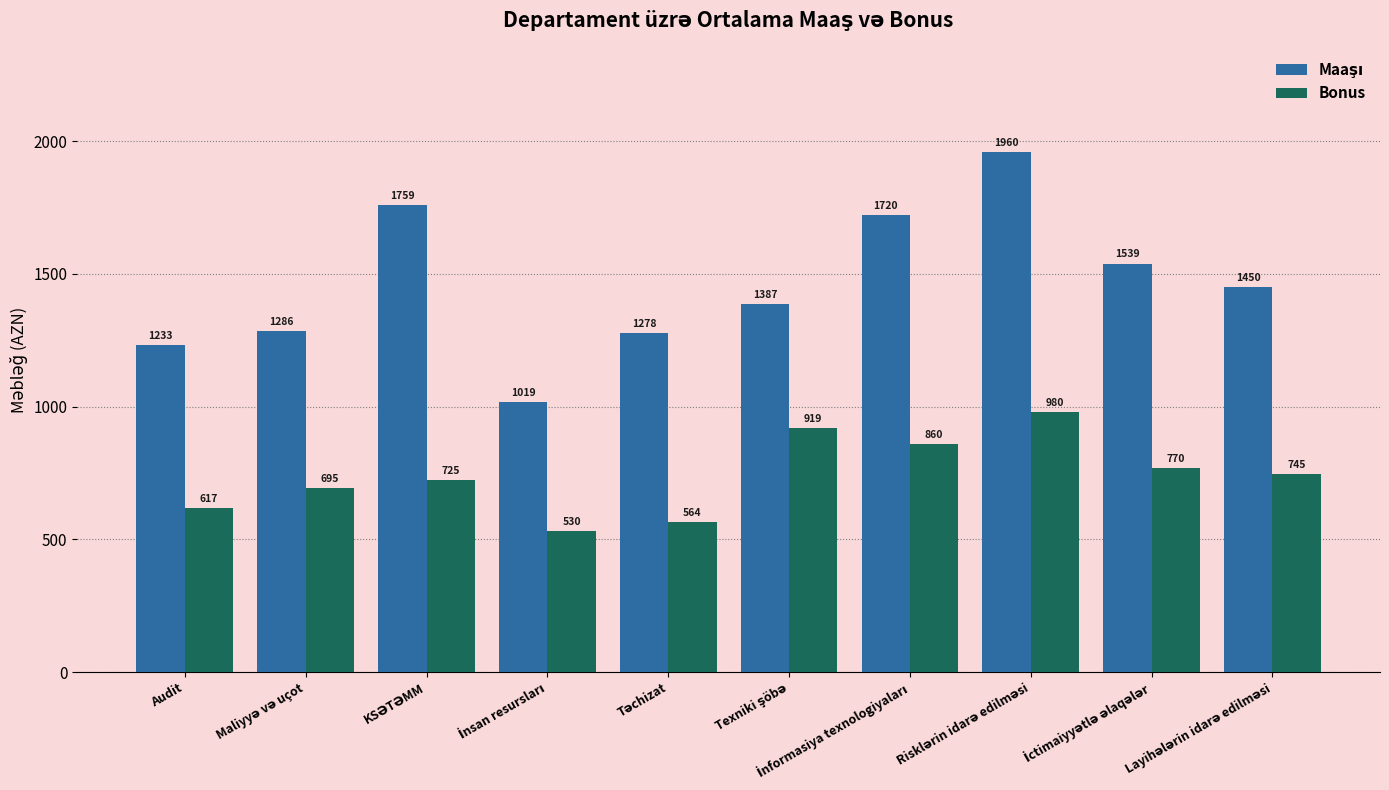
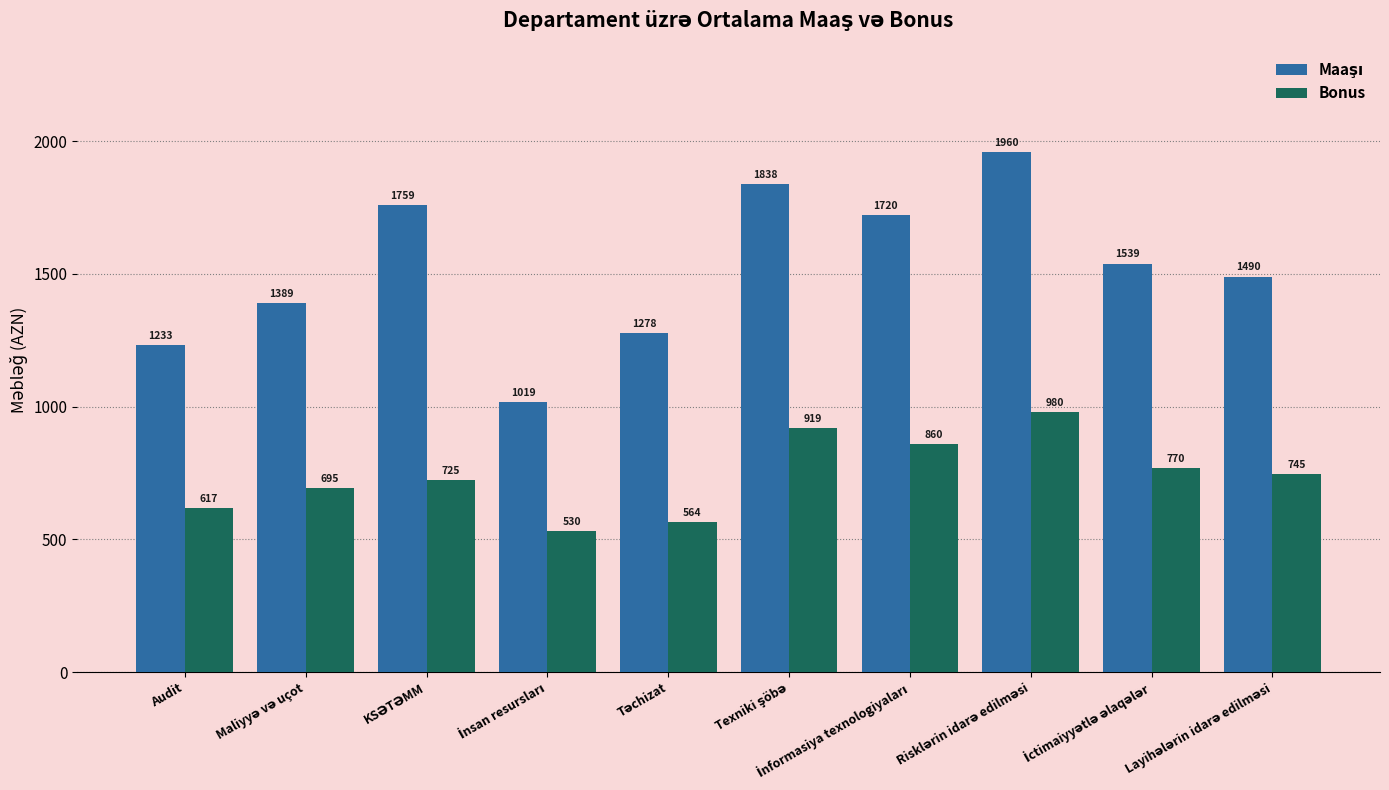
  {
    "Maaşı": {
      "Audit": 1233,
-     "Maliyyə və uçot": 1286,
+     "Maliyyə və uçot": 1389,
      "KSƏTƏMM": 1759,
      "İnsan resursları": 1019,
      "Təchizat": 1278,
-     "Texniki şöbə": 1387,
+     "Texniki şöbə": 1838,
      "İnformasiya texnologiyaları": 1720,
      "Risklərin idarə edilməsi": 1960,
      "İctimaiyyətlə əlaqələr": 1539,
-     "Layihələrin idarə edilməsi": 1450
+     "Layihələrin idarə edilməsi": 1490
    },
    "Bonus": {
      "Audit": 617,
      "Maliyyə və uçot": 695,
      "KSƏTƏMM": 725,
      "İnsan resursları": 530,
      "Təchizat": 564,
      "Texniki şöbə": 919,
      "İnformasiya texnologiyaları": 860,
      "Risklərin idarə edilməsi": 980,
      "İctimaiyyətlə əlaqələr": 770,
      "Layihələrin idarə edilməsi": 745
    }
  }
